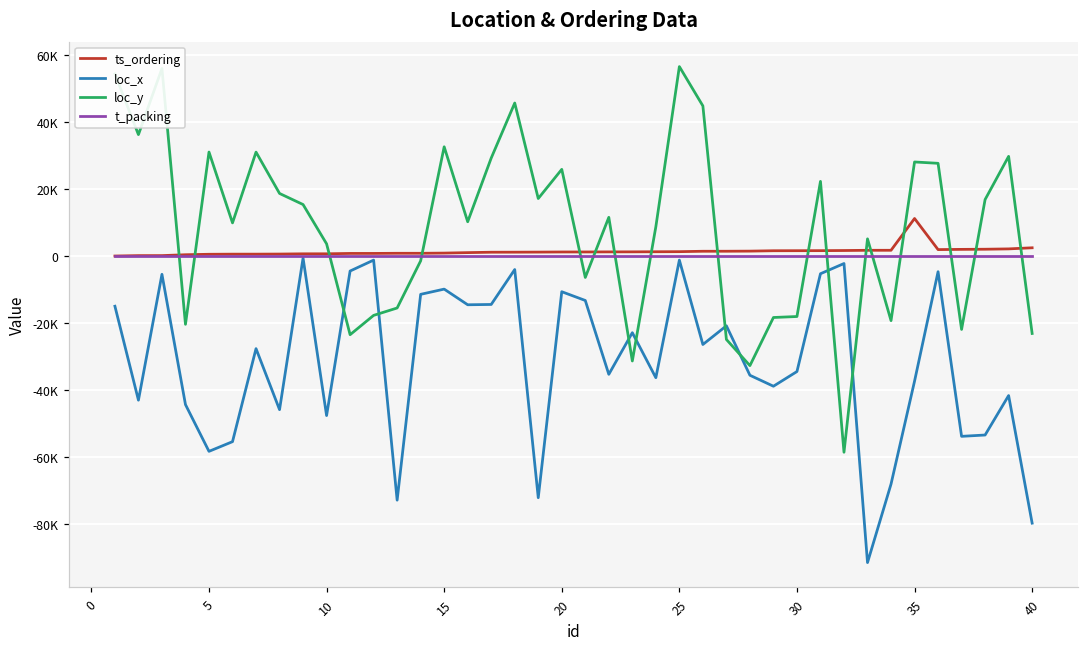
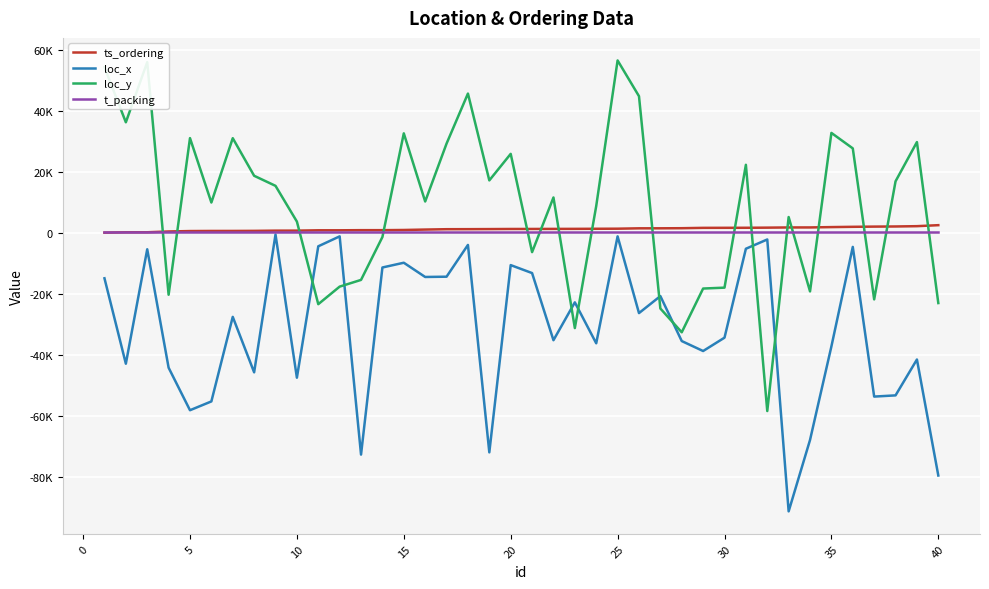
  {
    "ts_ordering": {
      "20": 1000,
      "25": 1000,
      "30": 2000,
-     "35": 11000,
+     "35": 2000,
      "40": 2000
    },
    "loc_x": {
      "5": -58000,
      "10": -48000,
      "15": -10000,
      "20": -11000,
      "25": -1000,
      "30": -34000,
      "35": -37000,
      "40": -80000
    },
    "loc_y": {
      "5": 31000,
      "10": 4000,
      "15": 33000,
      "20": 26000,
      "25": 56000,
      "30": -18000,
-     "35": 28000,
+     "35": 33000,
      "40": -23000
    },
    "t_packing": {
      "20": 0,
      "25": 0,
      "30": 0,
      "35": 0,
      "40": 0
    }
  }
